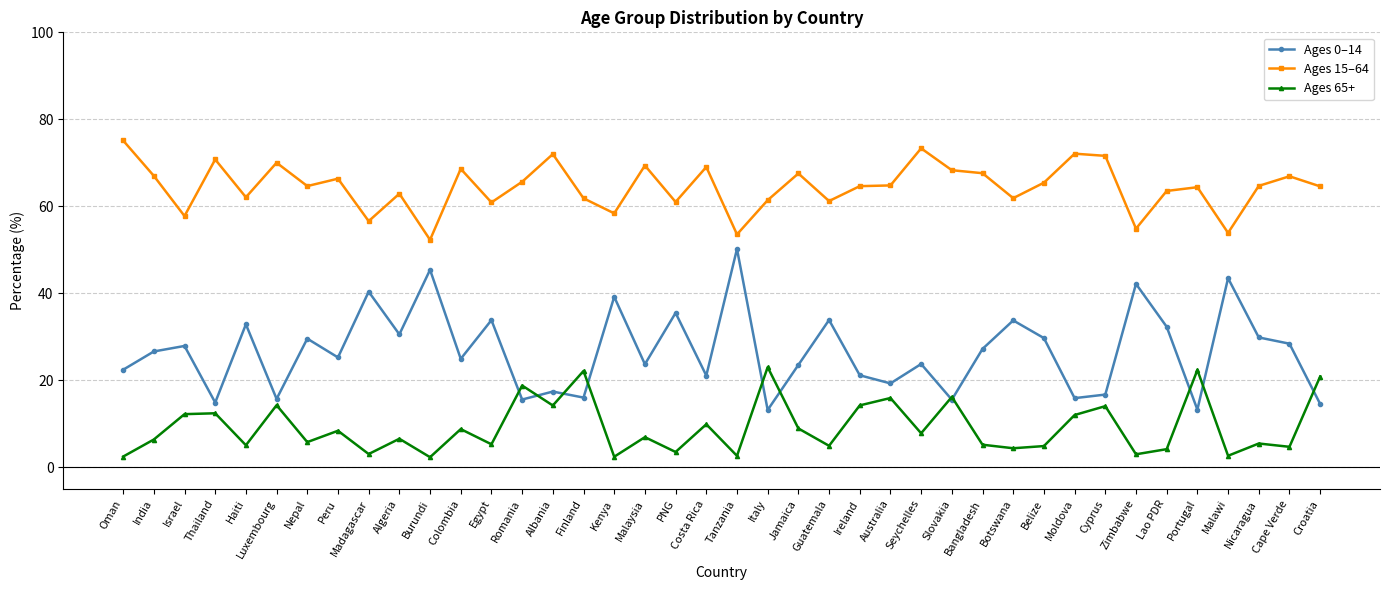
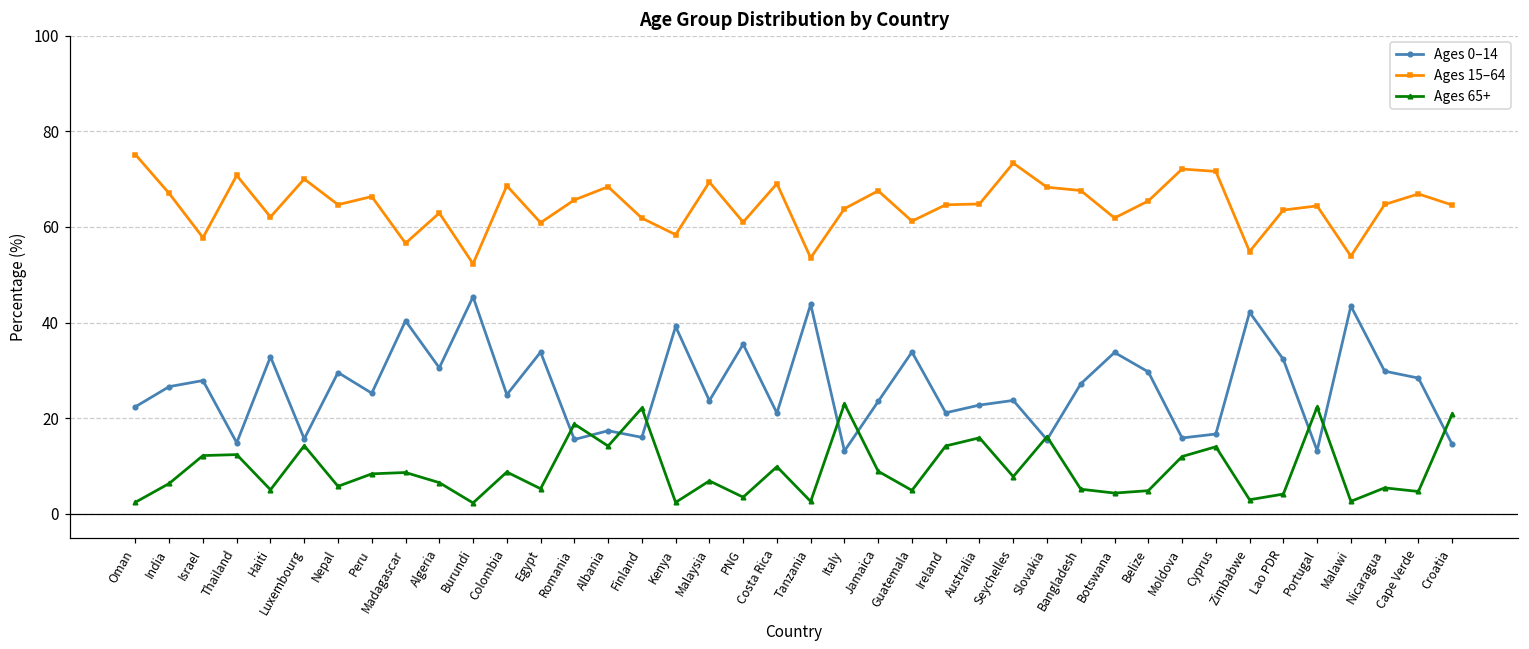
  {
    "Ages 0–14": {
      "Oman": 22,
      "India": 27,
      "Israel": 28,
      "Thailand": 15,
      "Haiti": 33,
      "Luxembourg": 16,
      "Nepal": 30,
      "Peru": 25,
      "Madagascar": 40,
      "Algeria": 31,
      "Burundi": 45,
      "Colombia": 25,
      "Egypt": 34,
      "Romania": 16,
      "Albania": 17,
      "Finland": 16,
      "Kenya": 39,
      "Malaysia": 24,
      "PNG": 35,
      "Costa Rica": 21,
-     "Tanzania": 50,
+     "Tanzania": 44,
      "Italy": 13,
      "Jamaica": 24,
      "Guatemala": 34,
      "Ireland": 21,
-     "Australia": 19,
+     "Australia": 23,
      "Seychelles": 24,
      "Slovakia": 16,
      "Bangladesh": 27,
      "Botswana": 34,
      "Belize": 30,
      "Moldova": 16,
      "Cyprus": 17,
      "Zimbabwe": 42,
      "Lao PDR": 32,
      "Portugal": 13,
      "Malawi": 43,
      "Nicaragua": 30,
      "Cape Verde": 28,
      "Croatia": 15
    },
    "Ages 15–64": {
      "Oman": 75,
      "India": 67,
      "Israel": 58,
      "Thailand": 71,
      "Haiti": 62,
      "Luxembourg": 70,
      "Nepal": 65,
      "Peru": 66,
      "Madagascar": 57,
      "Algeria": 63,
      "Burundi": 52,
      "Colombia": 69,
      "Egypt": 61,
      "Romania": 66,
-     "Albania": 72,
+     "Albania": 68,
      "Finland": 62,
      "Kenya": 58,
      "Malaysia": 69,
      "PNG": 61,
      "Costa Rica": 69,
      "Tanzania": 54,
-     "Italy": 61,
+     "Italy": 64,
      "Jamaica": 68,
      "Guatemala": 61,
      "Ireland": 65,
      "Australia": 65,
      "Seychelles": 73,
      "Slovakia": 68,
      "Bangladesh": 68,
      "Botswana": 62,
      "Belize": 65,
      "Moldova": 72,
      "Cyprus": 72,
      "Zimbabwe": 55,
      "Lao PDR": 64,
      "Portugal": 64,
      "Malawi": 54,
      "Nicaragua": 65,
      "Cape Verde": 67,
      "Croatia": 65
    },
    "Ages 65+": {
      "Oman": 2,
      "India": 6,
      "Israel": 12,
      "Thailand": 12,
      "Haiti": 5,
      "Luxembourg": 14,
      "Nepal": 6,
      "Peru": 8,
-     "Madagascar": 3,
+     "Madagascar": 9,
      "Algeria": 7,
      "Burundi": 2,
      "Colombia": 9,
      "Egypt": 5,
      "Romania": 19,
      "Albania": 14,
      "Finland": 22,
      "Kenya": 2,
      "Malaysia": 7,
      "PNG": 4,
      "Costa Rica": 10,
      "Tanzania": 3,
      "Italy": 23,
      "Jamaica": 9,
      "Guatemala": 5,
      "Ireland": 14,
      "Australia": 16,
      "Seychelles": 8,
      "Slovakia": 16,
      "Bangladesh": 5,
      "Botswana": 4,
      "Belize": 5,
      "Moldova": 12,
      "Cyprus": 14,
      "Zimbabwe": 3,
      "Lao PDR": 4,
      "Portugal": 22,
      "Malawi": 3,
      "Nicaragua": 5,
      "Cape Verde": 5,
      "Croatia": 21
    }
  }
